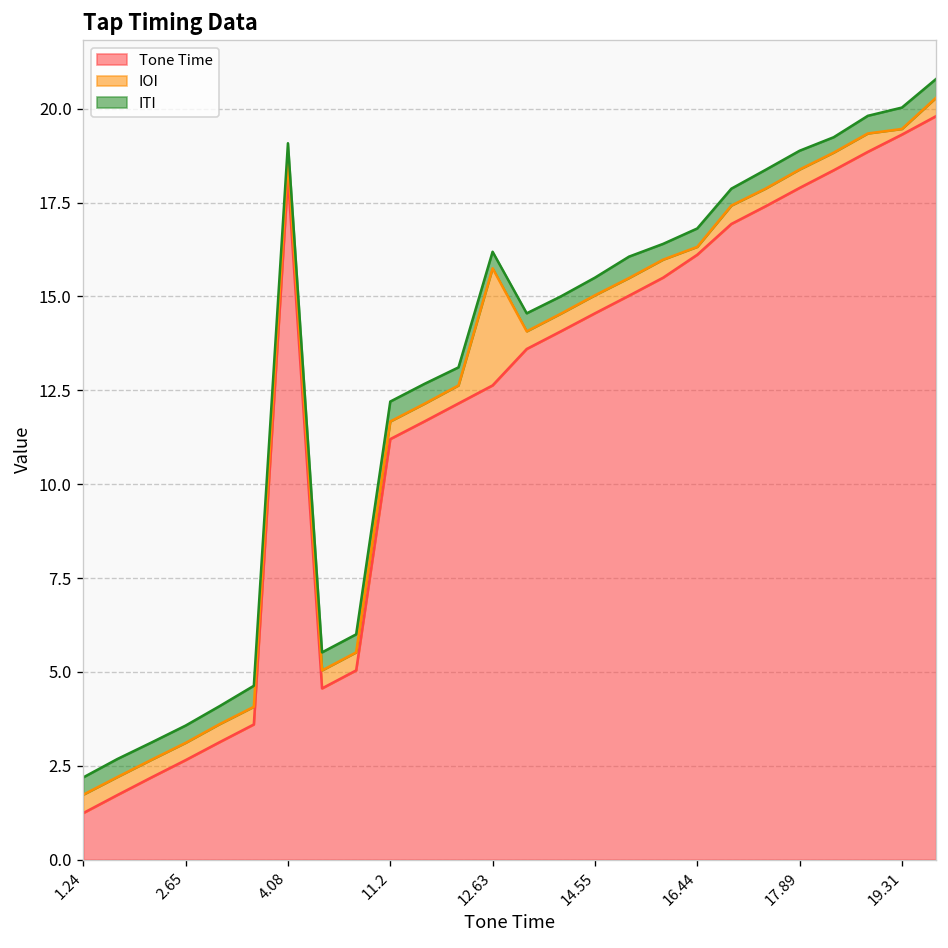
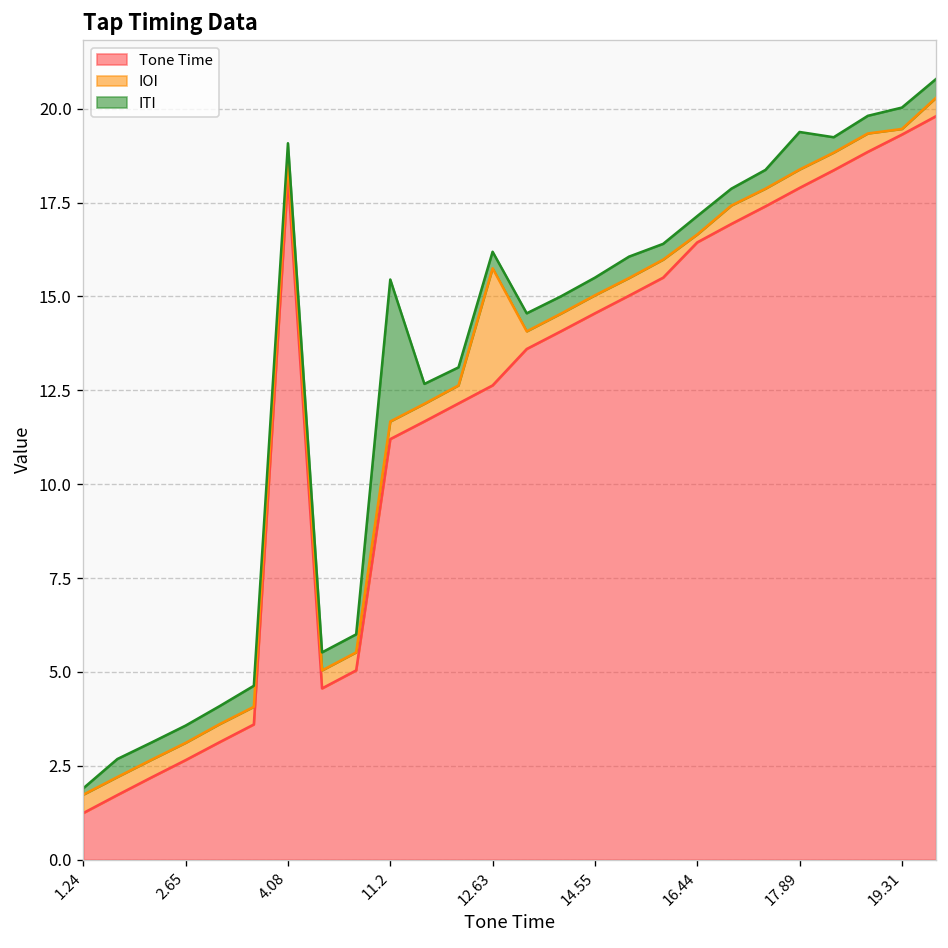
  {
    "Tone Time": {
      "1.24": 1.2,
      "2.65": 2.7,
      "4.08": 18.2,
      "11.2": 11.2,
      "12.63": 12.6,
      "14.55": 14.6,
-     "16.44": 16.1,
+     "16.44": 16.4,
      "17.89": 17.9,
      "19.31": 19.3
    },
    "IOI": {
      "1.24": 0.5,
      "2.65": 0.5,
      "4.08": 0.5,
      "11.2": 0.5,
      "12.63": 3.1,
      "14.55": 0.5,
      "16.44": 0.2,
      "17.89": 0.5,
      "19.31": 0.1
    },
    "ITI": {
-     "1.24": 0.5,
+     "1.24": 0.2,
      "2.65": 0.5,
      "4.08": 0.4,
-     "11.2": 0.5,
+     "11.2": 3.8,
      "12.63": 0.4,
      "14.55": 0.5,
      "16.44": 0.5,
-     "17.89": 0.5,
+     "17.89": 1.0,
      "19.31": 0.6
    }
  }
